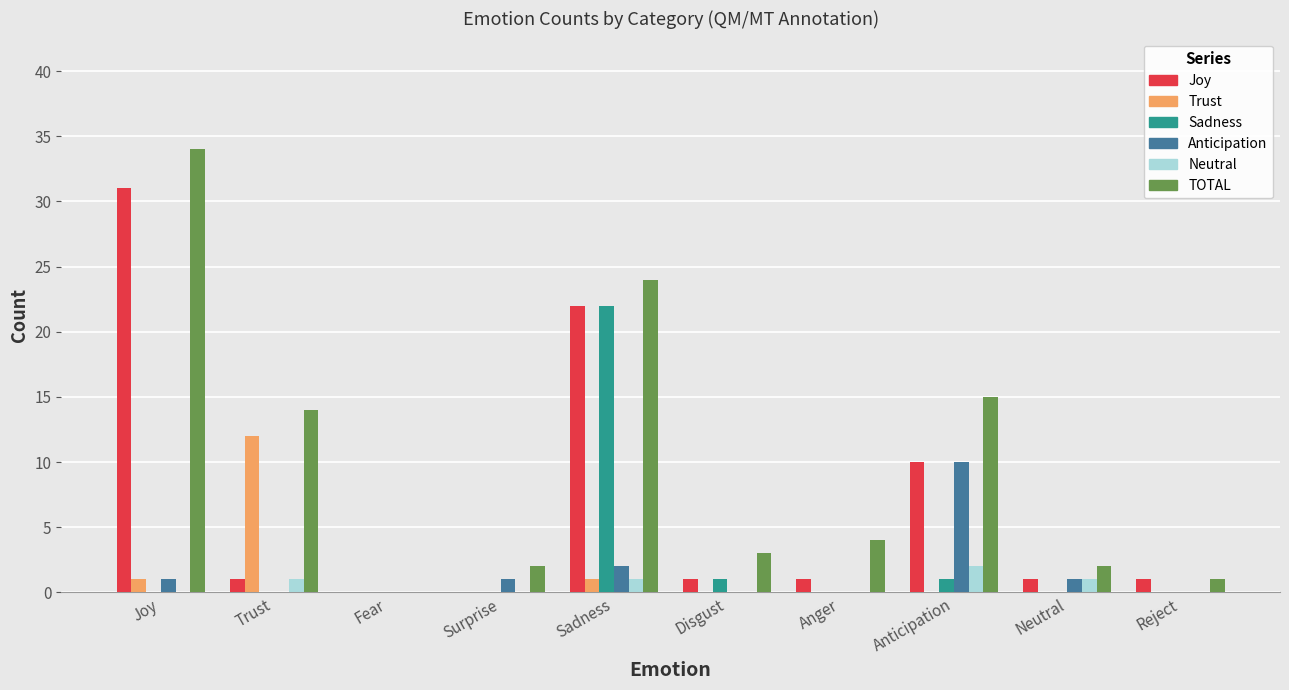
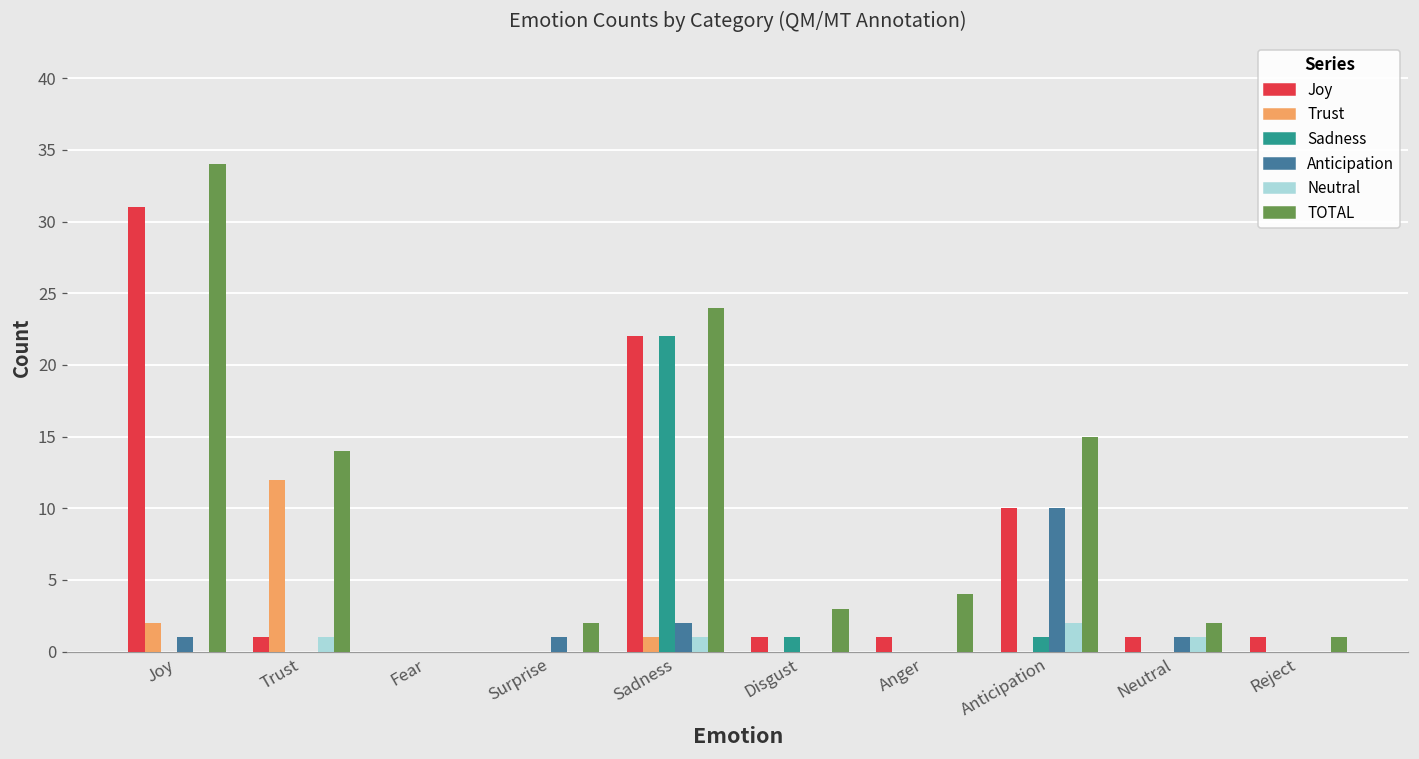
  {
    "Joy": {
      "Joy": 31,
      "Trust": 1,
      "Fear": 0,
      "Surprise": 0,
      "Sadness": 22,
      "Disgust": 1,
      "Anger": 1,
      "Anticipation": 10,
      "Neutral": 1,
      "Reject": 1
    },
    "Trust": {
-     "Joy": 1,
+     "Joy": 2,
      "Trust": 12,
      "Fear": 0,
      "Surprise": 0,
      "Sadness": 1,
      "Disgust": 0,
      "Anger": 0,
      "Anticipation": 0,
      "Neutral": 0,
      "Reject": 0
    },
    "Neutral": {
      "Joy": 0,
      "Trust": 1,
      "Fear": 0,
      "Surprise": 0,
      "Sadness": 1,
      "Disgust": 0,
      "Anger": 0,
      "Anticipation": 2,
      "Neutral": 1,
      "Reject": 0
    },
    "TOTAL": {
      "Joy": 34,
      "Trust": 14,
      "Fear": 0,
      "Surprise": 2,
      "Sadness": 24,
      "Disgust": 3,
      "Anger": 4,
      "Anticipation": 15,
      "Neutral": 2,
      "Reject": 1
    }
  }
